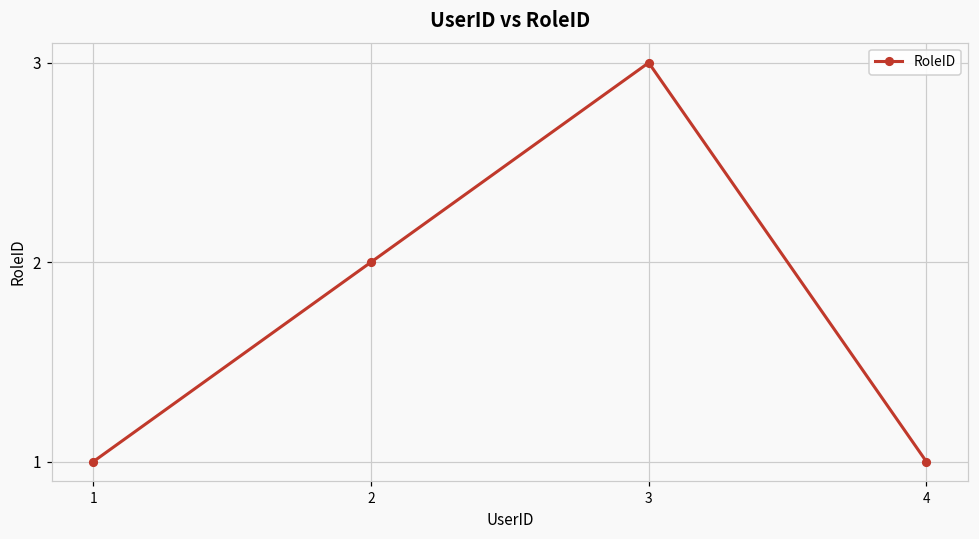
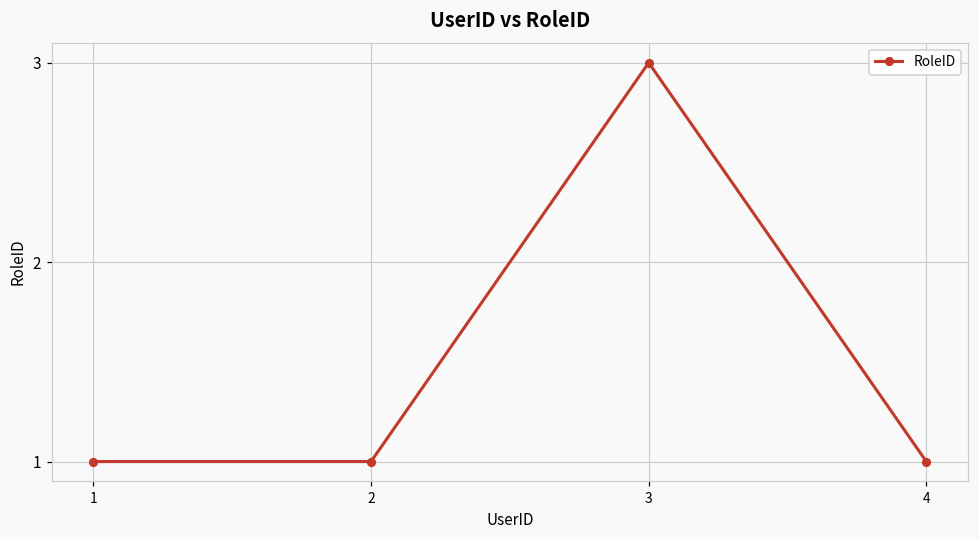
  {
    "1": 1,
-   "2": 2,
+   "2": 1,
    "3": 3,
    "4": 1
  }
